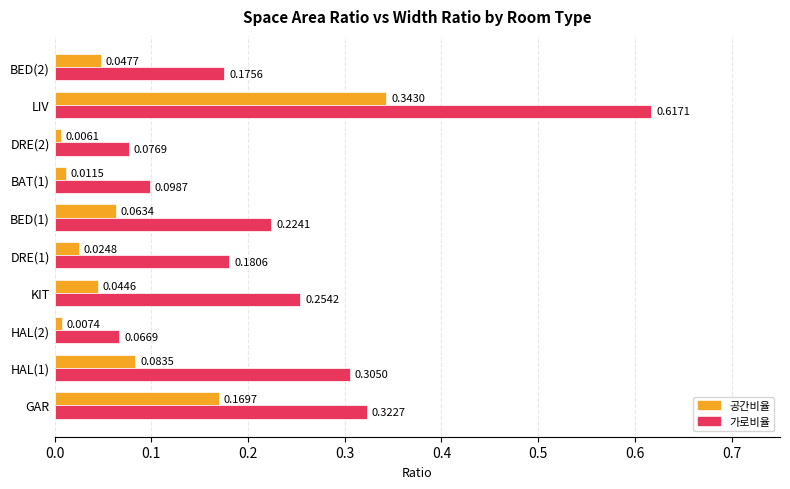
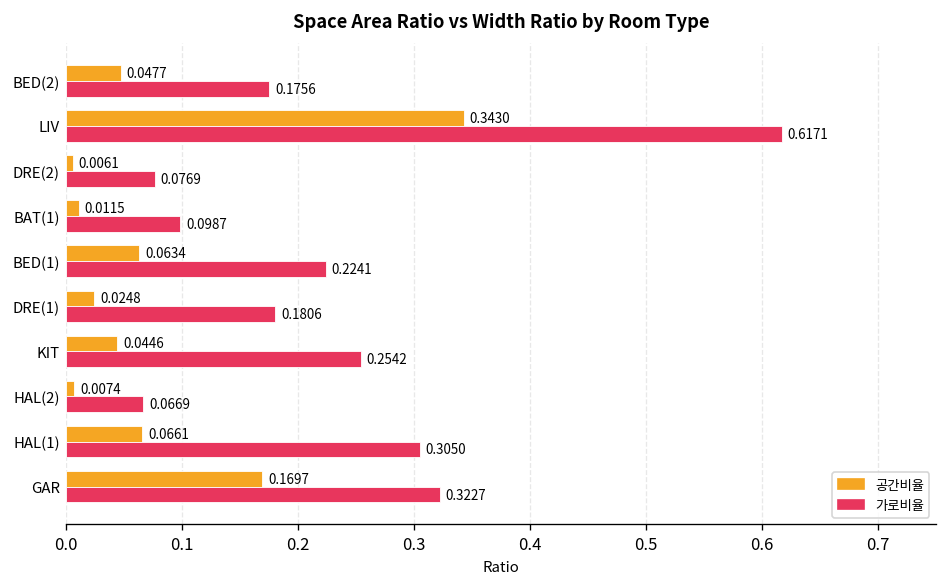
  {
    "공간비율": {
      "BED(2)": 0.0477,
      "LIV": 0.3430,
      "DRE(2)": 0.0061,
      "BAT(1)": 0.0115,
      "BED(1)": 0.0634,
      "DRE(1)": 0.0248,
      "KIT": 0.0446,
      "HAL(2)": 0.0074,
-     "HAL(1)": 0.0835,
+     "HAL(1)": 0.0661,
      "GAR": 0.1697
    },
    "가로비율": {
      "BED(2)": 0.1756,
      "LIV": 0.6171,
      "DRE(2)": 0.0769,
      "BAT(1)": 0.0987,
      "BED(1)": 0.2241,
      "DRE(1)": 0.1806,
      "KIT": 0.2542,
      "HAL(2)": 0.0669,
      "HAL(1)": 0.3050,
      "GAR": 0.3227
    }
  }
